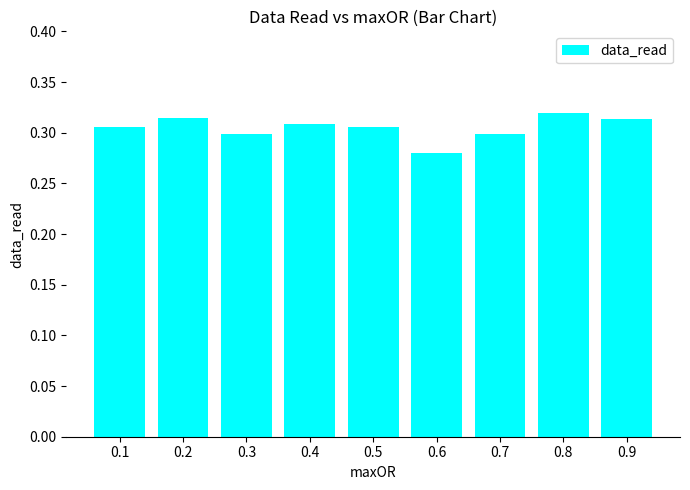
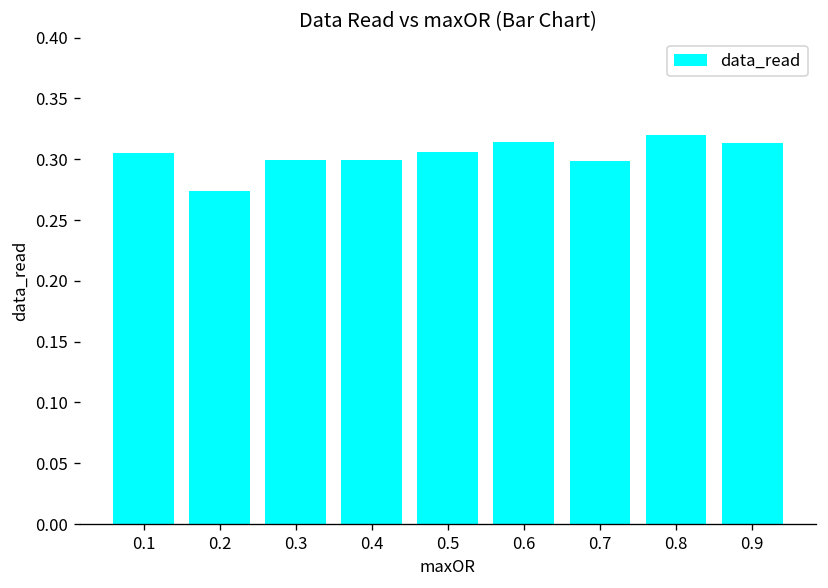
  {
    "0.1": 0.305,
-   "0.2": 0.315,
+   "0.2": 0.274,
    "0.3": 0.299,
-   "0.4": 0.309,
+   "0.4": 0.300,
    "0.5": 0.306,
-   "0.6": 0.280,
+   "0.6": 0.314,
    "0.7": 0.298,
    "0.8": 0.320,
    "0.9": 0.313
  }
